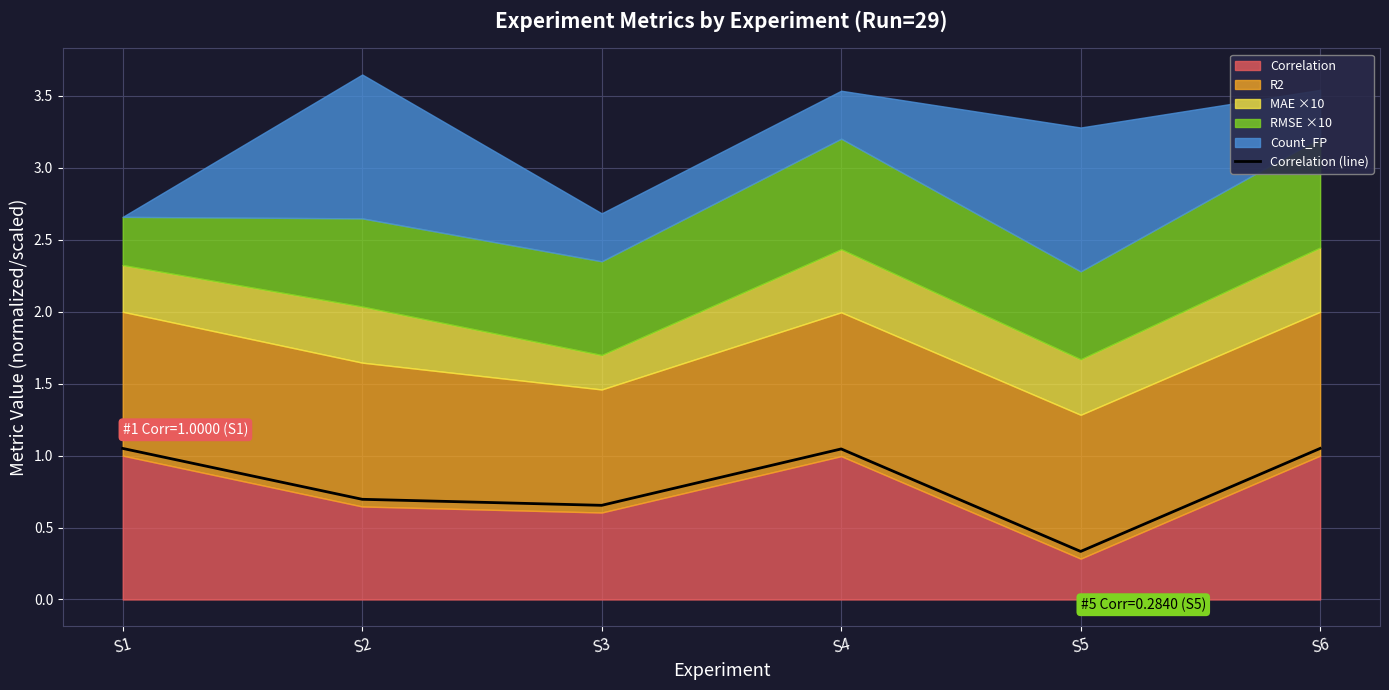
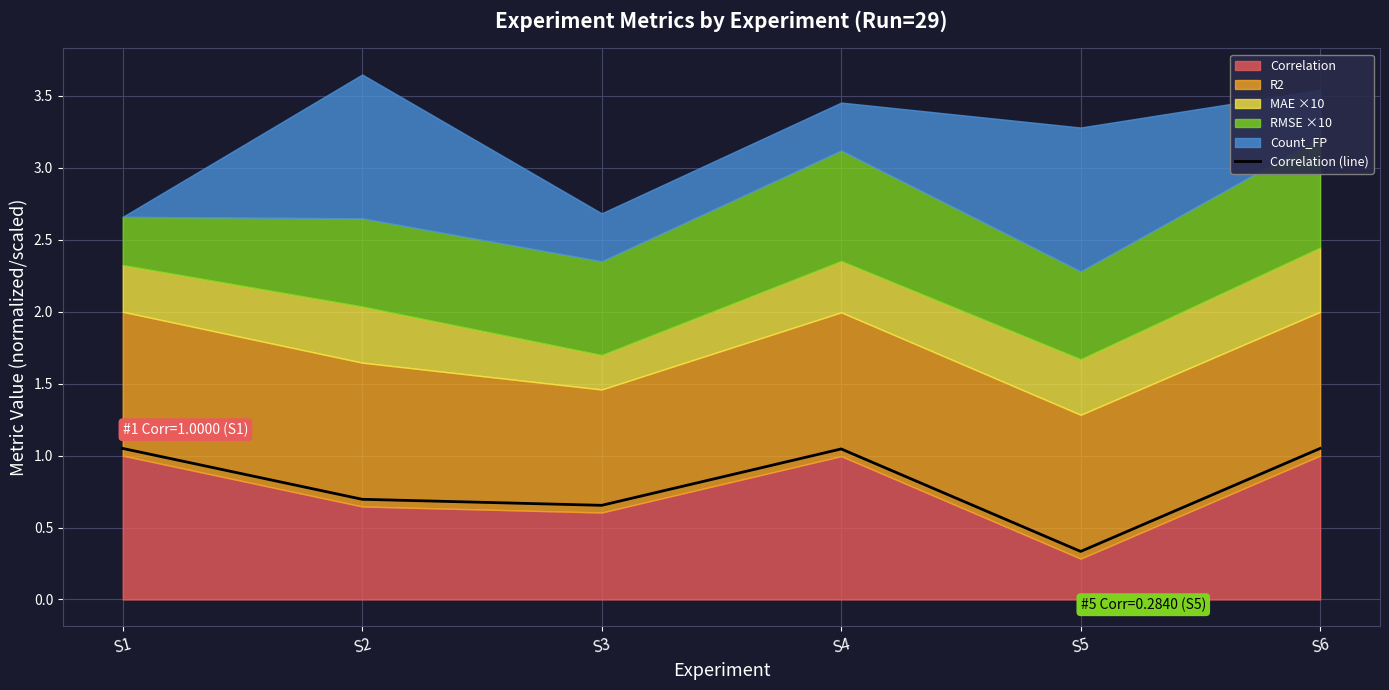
  {
    "Correlation": {
      "S1": 1.00,
      "S2": 0.65,
      "S3": 0.60,
      "S4": 1.00,
      "S5": 0.28,
      "S6": 1.00
    },
    "Correlation (line)": {
      "S2": 0.70,
      "S3": 0.65,
      "S4": 1.05,
      "S5": 0.33,
      "S6": 1.05
    },
    "R2": {
      "S1": 1.00,
      "S2": 1.00,
      "S3": 0.86,
      "S4": 1.00,
      "S5": 1.00,
      "S6": 1.00
    },
    "MAE ×10": {
      "S1": 0.32,
      "S2": 0.39,
      "S3": 0.24,
-     "S4": 0.44,
+     "S4": 0.36,
      "S5": 0.39,
      "S6": 0.45
    },
    "RMSE ×10": {
      "S2": 0.61,
      "S3": 0.65,
      "S4": 0.77,
      "S5": 0.61
    },
    "Count_FP": {
      "S2": 1.00,
      "S3": 0.33,
      "S4": 0.33,
      "S5": 1.00
    }
  }
